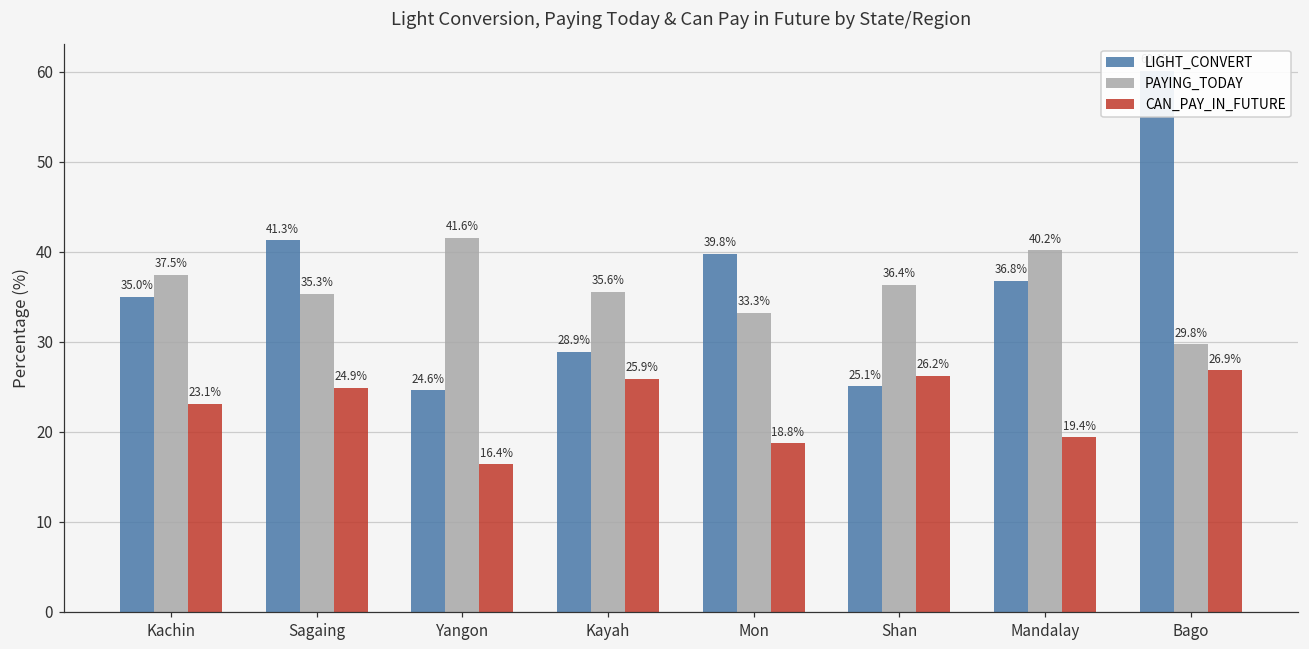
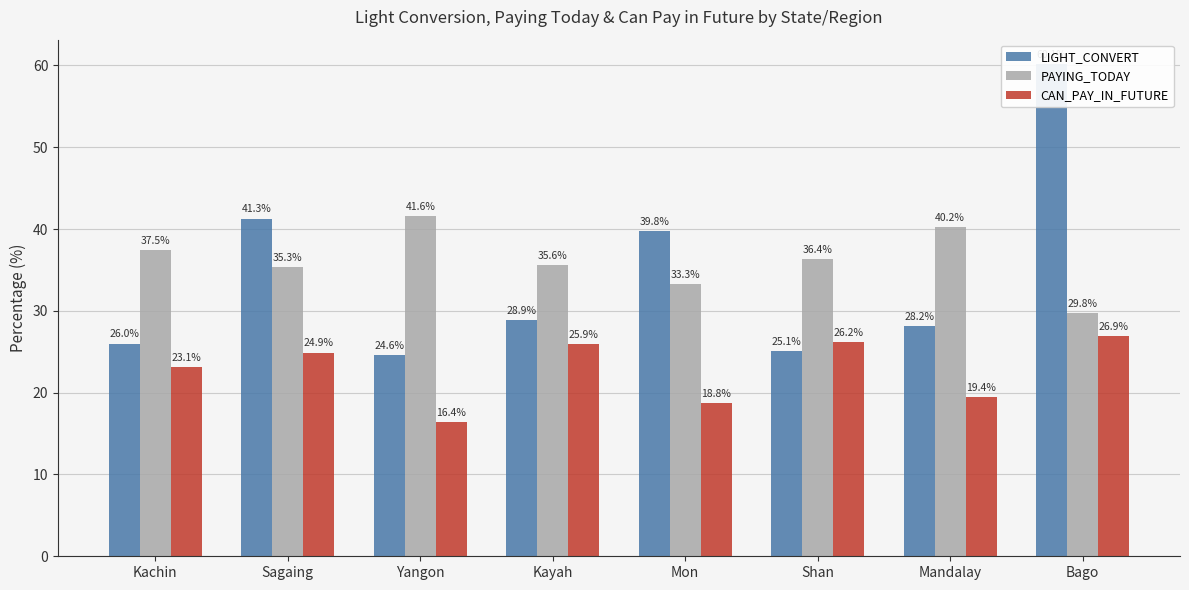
  {
    "LIGHT_CONVERT": {
-     "Kachin": "35.0%",
+     "Kachin": "26.0%",
      "Sagaing": "41.3%",
      "Yangon": "24.6%",
      "Kayah": "28.9%",
      "Mon": "39.8%",
      "Shan": "25.1%",
-     "Mandalay": "36.8%"
+     "Mandalay": "28.2%"
    },
    "PAYING_TODAY": {
      "Kachin": "37.5%",
      "Sagaing": "35.3%",
      "Yangon": "41.6%",
      "Kayah": "35.6%",
      "Mon": "33.3%",
      "Shan": "36.4%",
      "Mandalay": "40.2%",
      "Bago": "29.8%"
    },
    "CAN_PAY_IN_FUTURE": {
      "Kachin": "23.1%",
      "Sagaing": "24.9%",
      "Yangon": "16.4%",
      "Kayah": "25.9%",
      "Mon": "18.8%",
      "Shan": "26.2%",
      "Mandalay": "19.4%",
      "Bago": "26.9%"
    }
  }
